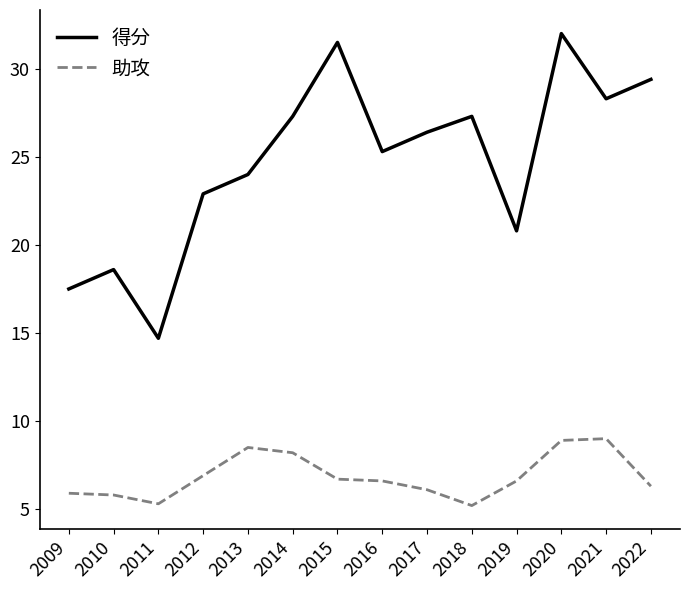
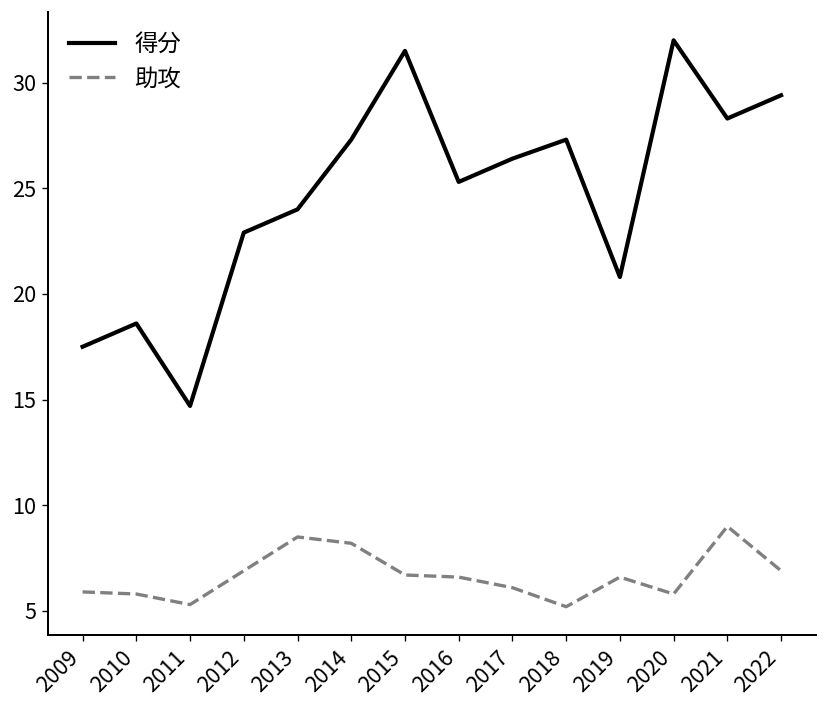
  {
    "得分": {
      "2009": 17.5,
      "2010": 18.6,
      "2011": 14.7,
      "2012": 22.9,
      "2013": 24.0,
      "2014": 27.3,
      "2015": 31.5,
      "2016": 25.3,
      "2017": 26.4,
      "2018": 27.3,
      "2019": 20.8,
      "2020": 32.0,
      "2021": 28.3,
      "2022": 29.4
    },
    "助攻": {
      "2009": 5.9,
      "2010": 5.8,
      "2011": 5.3,
      "2012": 6.9,
      "2013": 8.5,
      "2014": 8.2,
      "2015": 6.7,
      "2016": 6.6,
      "2017": 6.1,
      "2018": 5.2,
      "2019": 6.6,
-     "2020": 8.9,
+     "2020": 5.8,
      "2021": 9.0,
-     "2022": 6.3
+     "2022": 6.9
    }
  }
